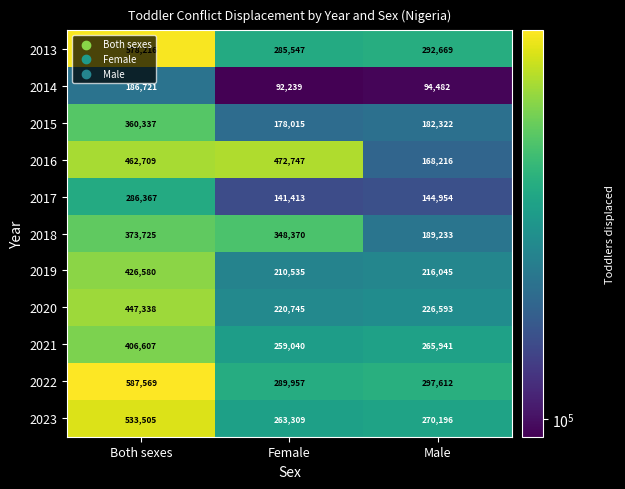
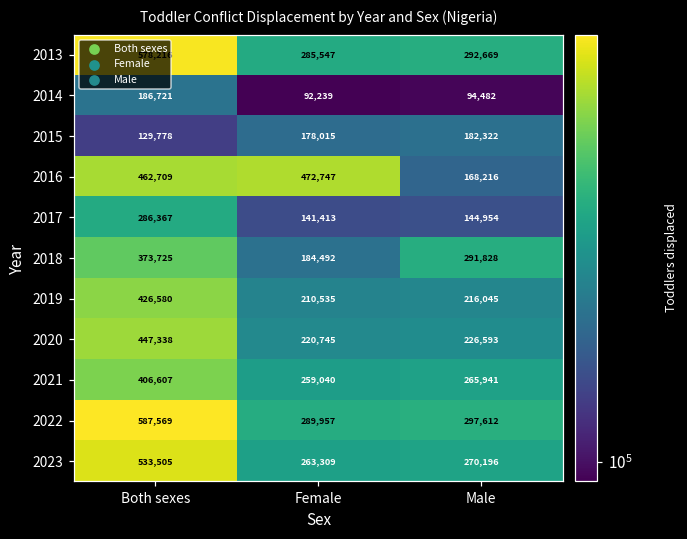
  {
    "2013": {
      "Female": "285,547",
      "Male": "292,669"
    },
    "2014": {
      "Female": "92,239",
      "Male": "94,482"
    },
    "2015": {
-     "Both sexes": "360,337",
+     "Both sexes": "129,778",
      "Female": "178,015",
      "Male": "182,322"
    },
    "2016": {
      "Both sexes": "462,709",
      "Female": "472,747",
      "Male": "168,216"
    },
    "2017": {
      "Both sexes": "286,367",
      "Female": "141,413",
      "Male": "144,954"
    },
    "2018": {
      "Both sexes": "373,725",
-     "Female": "348,370",
-     "Male": "189,233"
+     "Female": "184,492",
+     "Male": "291,828"
    },
    "2019": {
      "Both sexes": "426,580",
      "Female": "210,535",
      "Male": "216,045"
    },
    "2020": {
      "Both sexes": "447,338",
      "Female": "220,745",
      "Male": "226,593"
    },
    "2021": {
      "Both sexes": "406,607",
      "Female": "259,040",
      "Male": "265,941"
    },
    "2022": {
      "Both sexes": "587,569",
      "Female": "289,957",
      "Male": "297,612"
    },
    "2023": {
      "Both sexes": "533,505",
      "Female": "263,309",
      "Male": "270,196"
    }
  }
